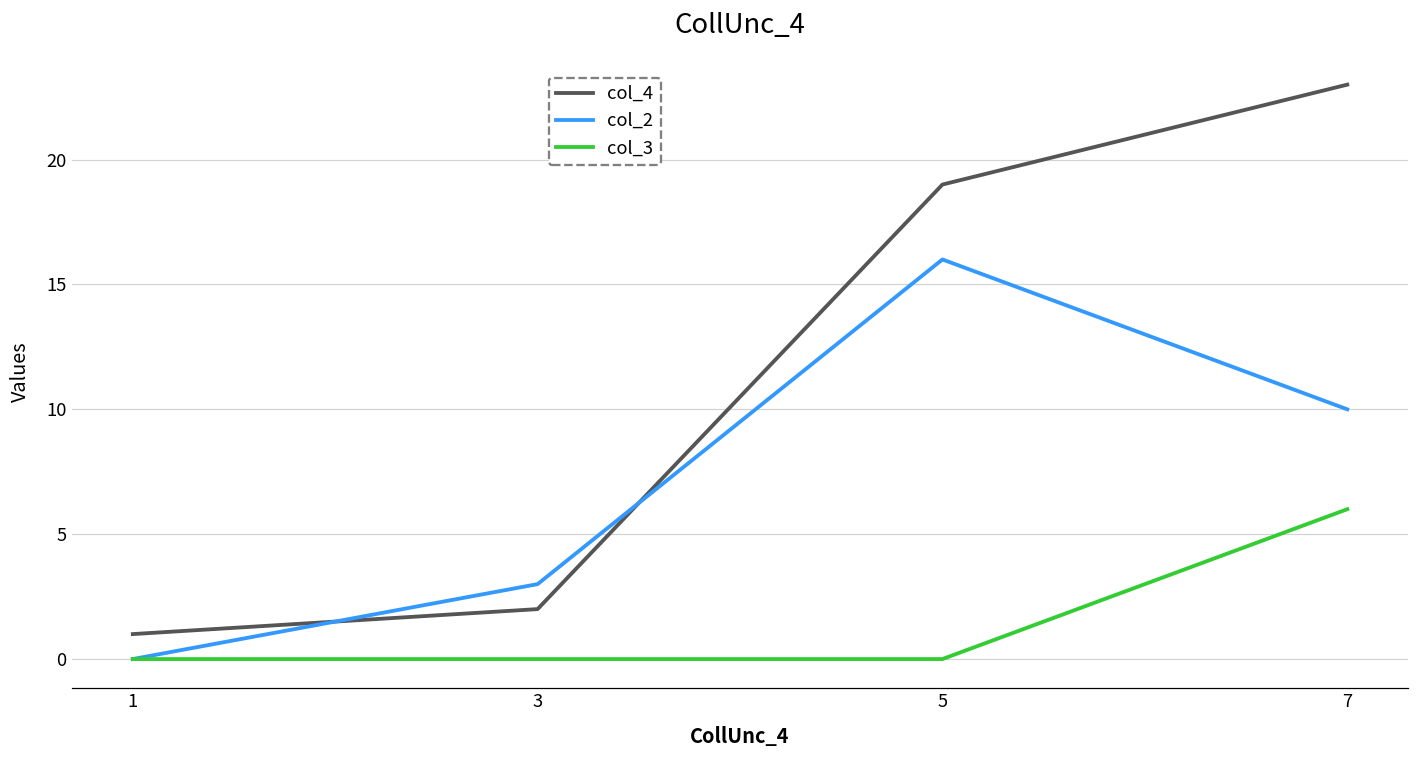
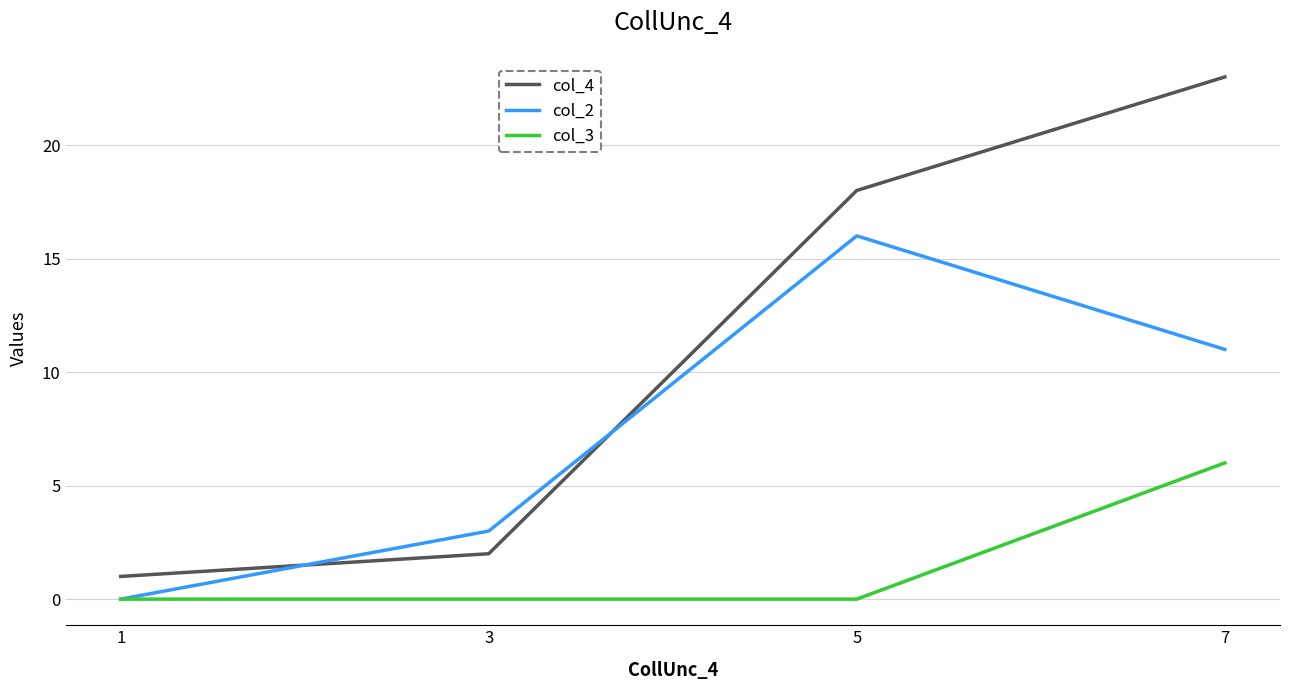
  {
    "col_4": {
      "1": 1,
      "3": 2,
-     "5": 19,
+     "5": 18,
      "7": 23
    },
    "col_2": {
      "3": 3,
      "5": 16,
-     "7": 10
+     "7": 11
    },
    "col_3": {
      "3": 0,
      "5": 0,
      "7": 6
    }
  }
